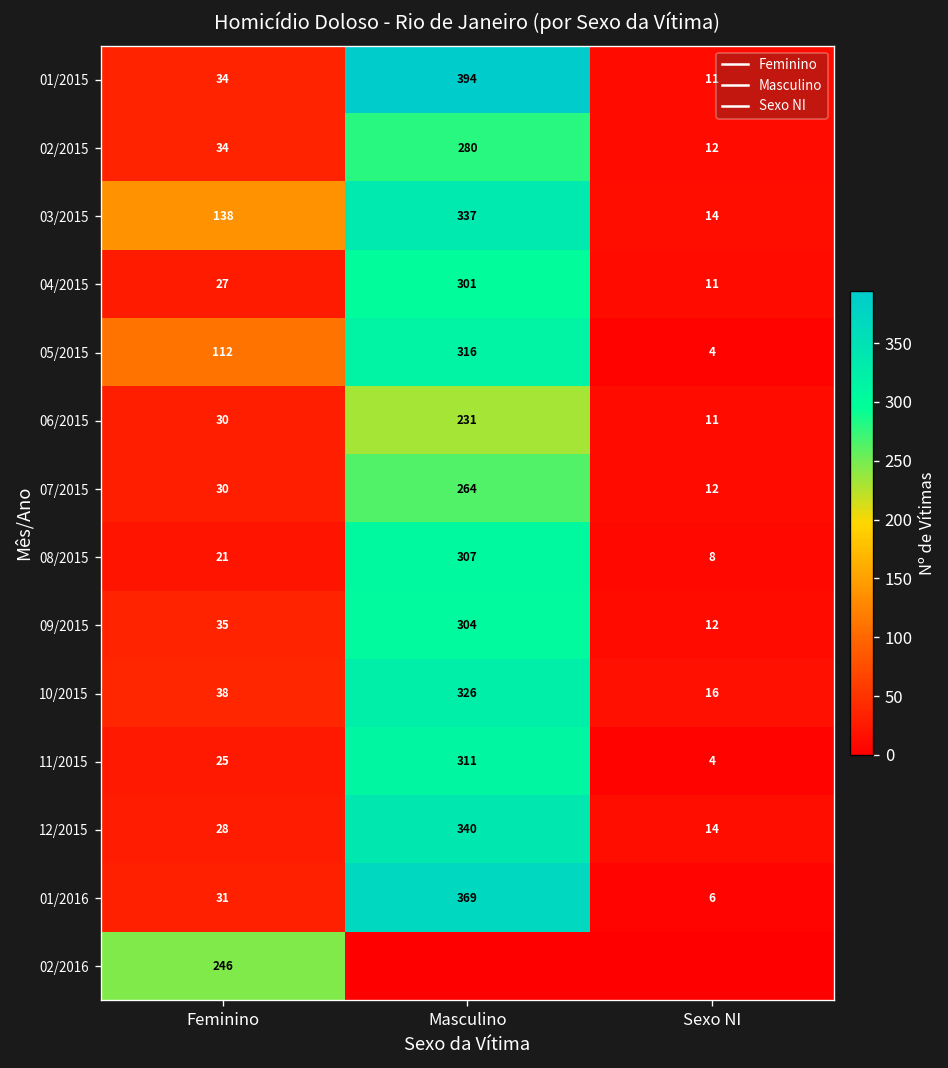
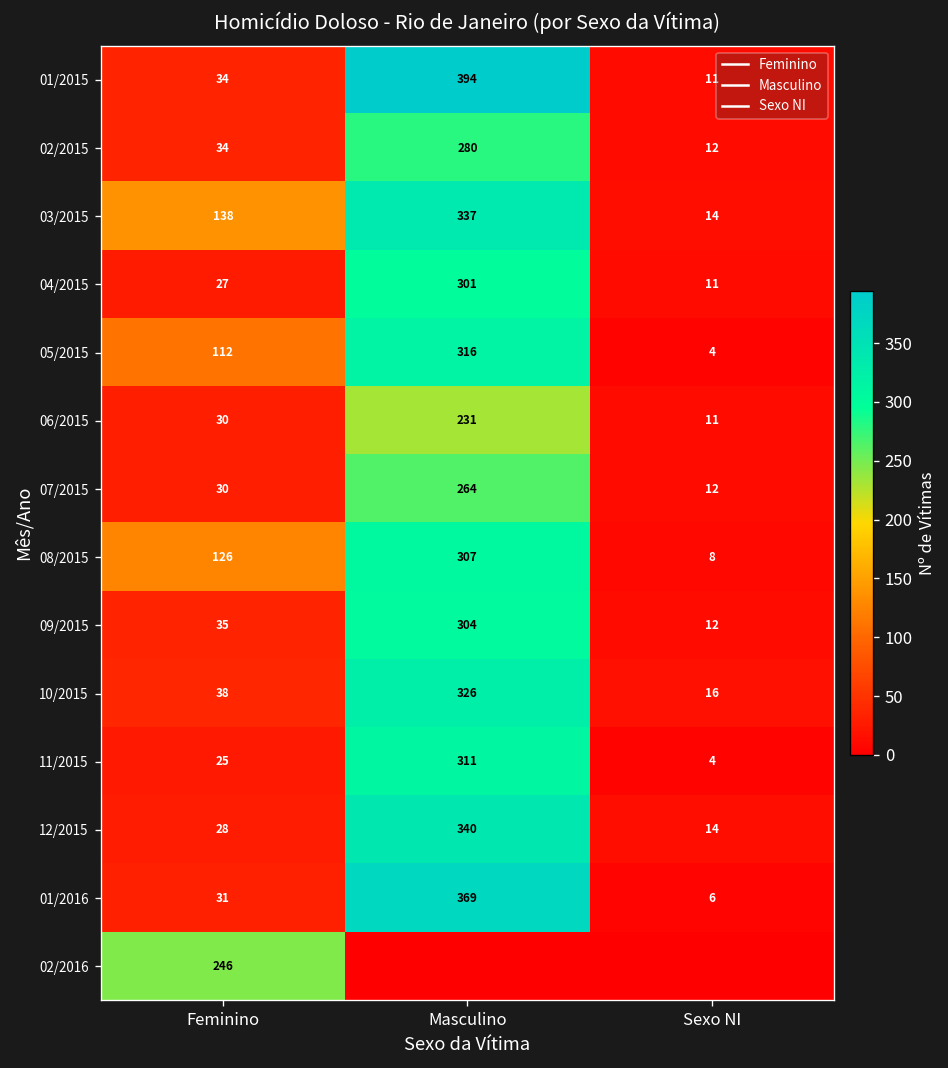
  {
    "01/2015": {
      "Feminino": 34,
      "Masculino": 394
    },
    "02/2015": {
      "Feminino": 34,
      "Masculino": 280,
      "Sexo NI": 12
    },
    "03/2015": {
      "Feminino": 138,
      "Masculino": 337,
      "Sexo NI": 14
    },
    "04/2015": {
      "Feminino": 27,
      "Masculino": 301,
      "Sexo NI": 11
    },
    "05/2015": {
      "Feminino": 112,
      "Masculino": 316,
      "Sexo NI": 4
    },
    "06/2015": {
      "Feminino": 30,
      "Masculino": 231,
      "Sexo NI": 11
    },
    "07/2015": {
      "Feminino": 30,
      "Masculino": 264,
      "Sexo NI": 12
    },
    "08/2015": {
-     "Feminino": 21,
+     "Feminino": 126,
      "Masculino": 307,
      "Sexo NI": 8
    },
    "09/2015": {
      "Feminino": 35,
      "Masculino": 304,
      "Sexo NI": 12
    },
    "10/2015": {
      "Feminino": 38,
      "Masculino": 326,
      "Sexo NI": 16
    },
    "11/2015": {
      "Feminino": 25,
      "Masculino": 311,
      "Sexo NI": 4
    },
    "12/2015": {
      "Feminino": 28,
      "Masculino": 340,
      "Sexo NI": 14
    },
    "01/2016": {
      "Feminino": 31,
      "Masculino": 369,
      "Sexo NI": 6
    },
    "02/2016": {
      "Feminino": 246
    }
  }
